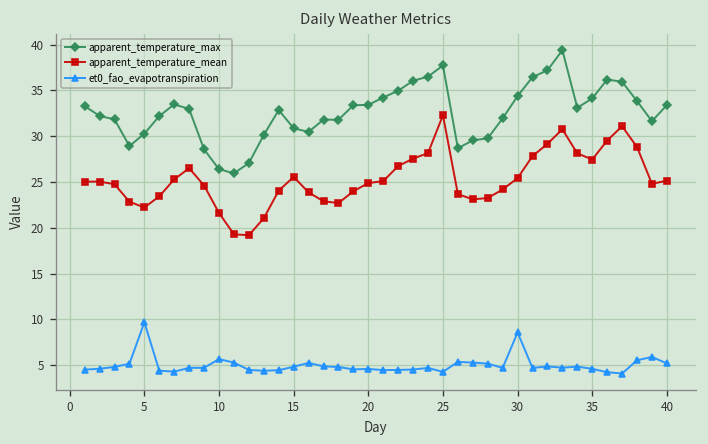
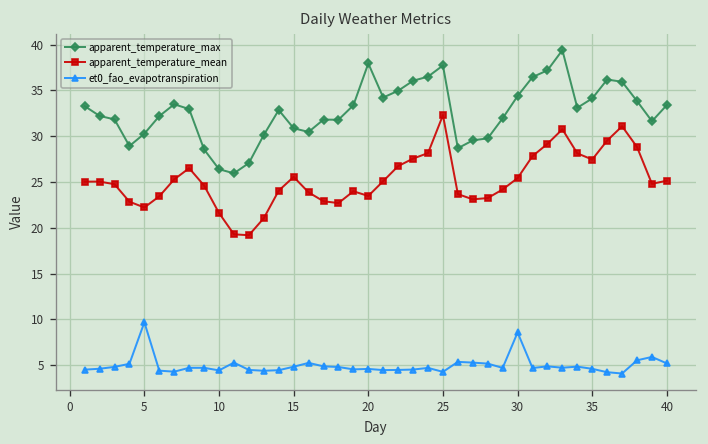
  {
    "apparent_temperature_max": {
      "5": 30,
      "10": 26,
      "15": 31,
-     "20": 33,
+     "20": 38,
      "25": 38,
      "30": 34,
      "35": 34,
      "40": 33
    },
    "apparent_temperature_mean": {
      "5": 22,
      "10": 22,
      "15": 26,
-     "20": 25,
+     "20": 23,
      "25": 32,
      "30": 25,
      "35": 27,
      "40": 25
    },
    "et0_fao_evapotranspiration": {
      "5": 10,
-     "10": 6,
+     "10": 4,
      "15": 5,
      "20": 5,
      "25": 4,
      "30": 9,
      "35": 5,
      "40": 5
    }
  }
